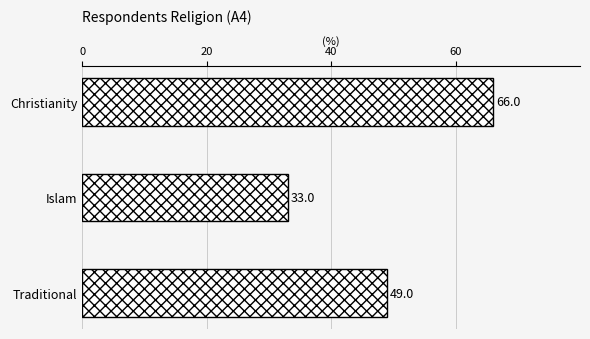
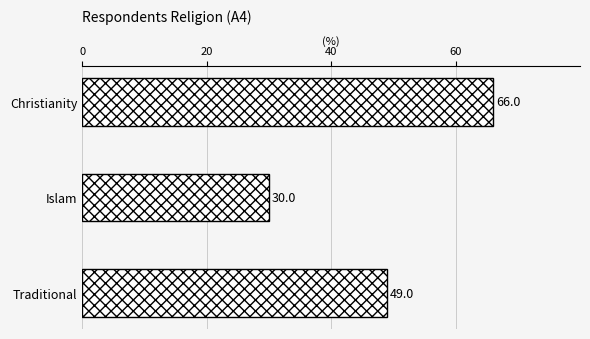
  {
    "Christianity": 66.0,
-   "Islam": 33.0,
+   "Islam": 30.0,
    "Traditional": 49.0
  }
